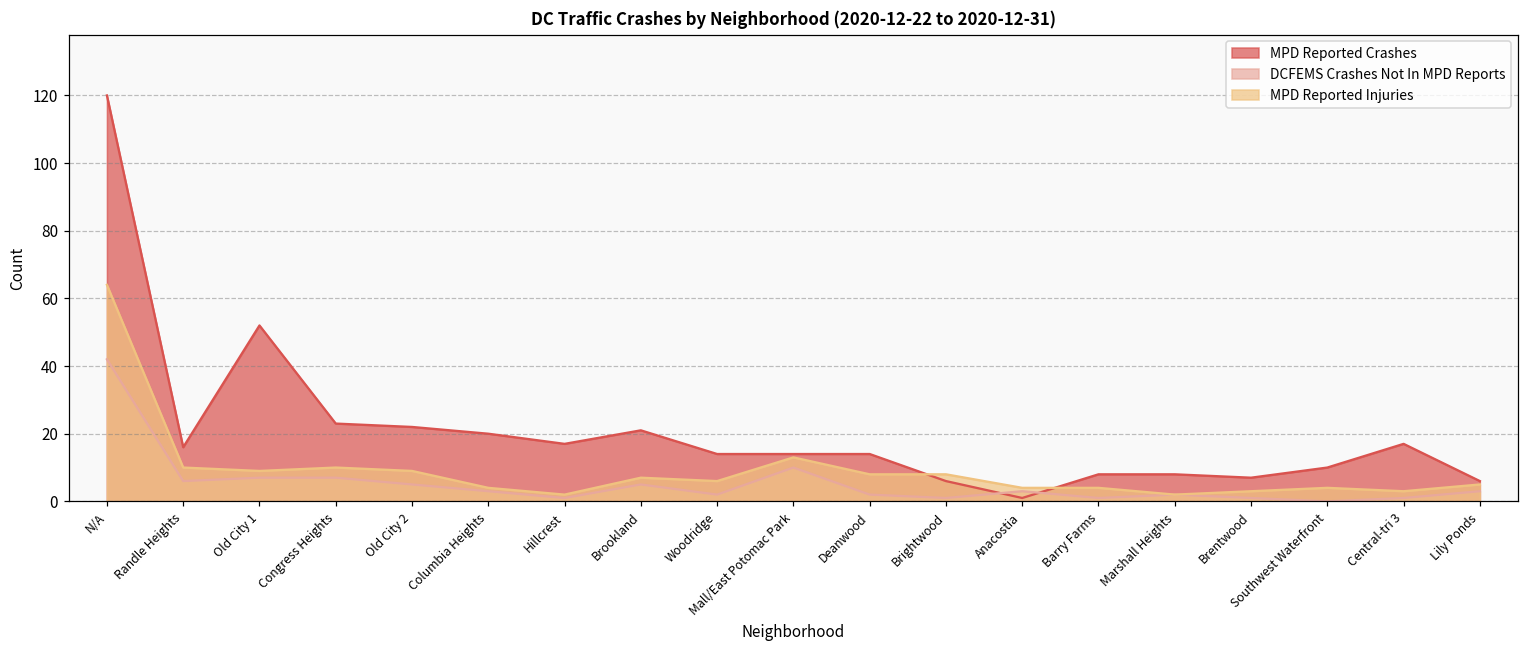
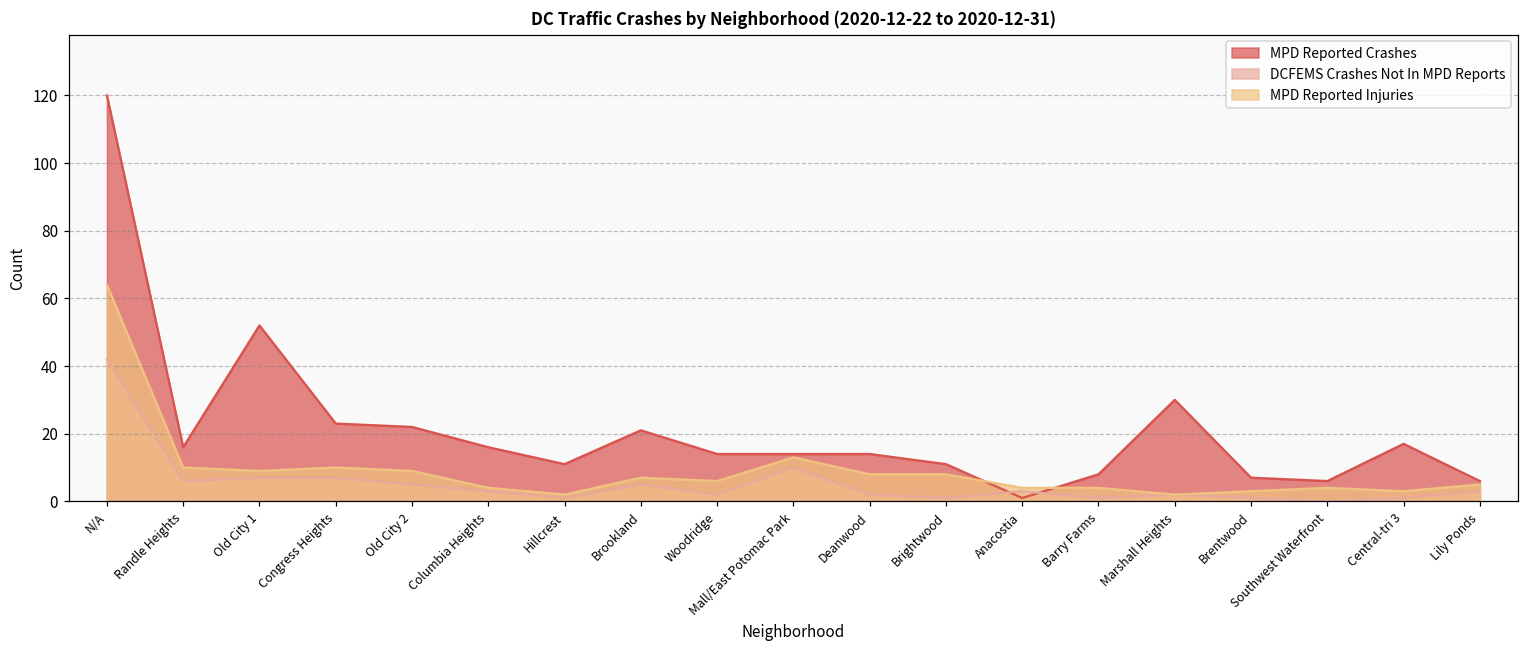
  {
    "MPD Reported Crashes": {
      "N/A": 120,
      "Randle Heights": 16,
      "Old City 1": 52,
      "Congress Heights": 23,
      "Old City 2": 22,
-     "Columbia Heights": 20,
-     "Hillcrest": 17,
+     "Columbia Heights": 16,
+     "Hillcrest": 11,
      "Brookland": 21,
      "Woodridge": 14,
      "Mall/East Potomac Park": 14,
      "Deanwood": 14,
-     "Brightwood": 6,
+     "Brightwood": 11,
      "Anacostia": 1,
      "Barry Farms": 8,
-     "Marshall Heights": 8,
+     "Marshall Heights": 30,
      "Brentwood": 7,
-     "Southwest Waterfront": 10,
+     "Southwest Waterfront": 6,
      "Central-tri 3": 17,
      "Lily Ponds": 6
    }
  }
